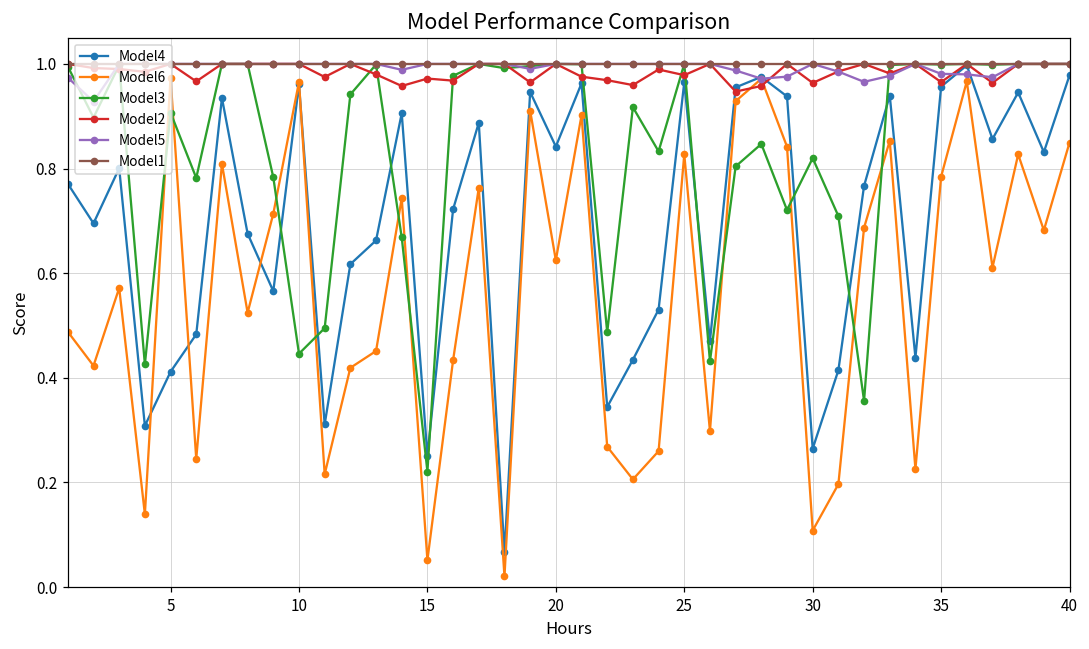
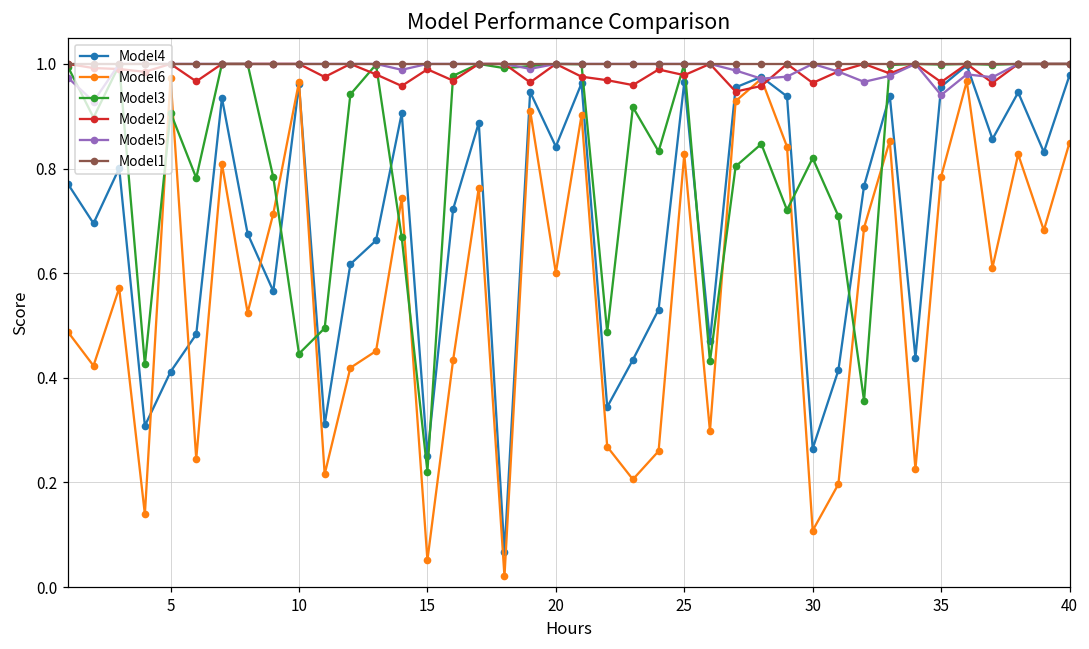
  {
    "Model4": {
      "5": 0.41,
      "15": 0.25,
      "20": 0.84,
      "25": 0.97,
      "30": 0.26,
      "35": 0.96,
      "40": 0.98
    },
    "Model6": {
      "15": 0.05,
-     "20": 0.62,
+     "20": 0.60,
      "25": 0.83,
      "30": 0.11,
      "35": 0.78,
      "40": 0.85
    },
    "Model3": {
      "10": 0.45,
      "15": 0.22,
      "30": 0.82
    },
    "Model2": {
-     "15": 0.97,
+     "15": 0.99,
      "25": 0.98,
      "30": 0.96,
      "35": 0.97
    },
    "Model5": {
-     "35": 0.98
+     "35": 0.94
    }
  }
